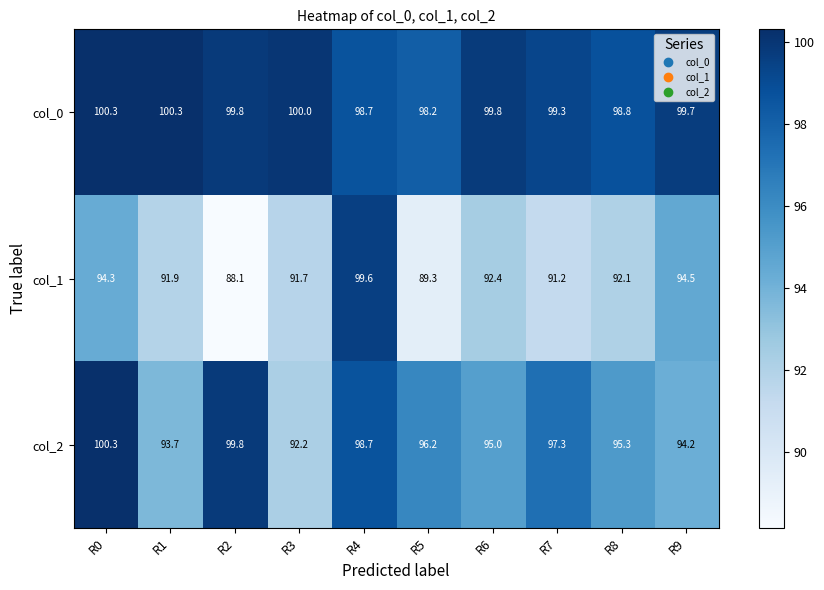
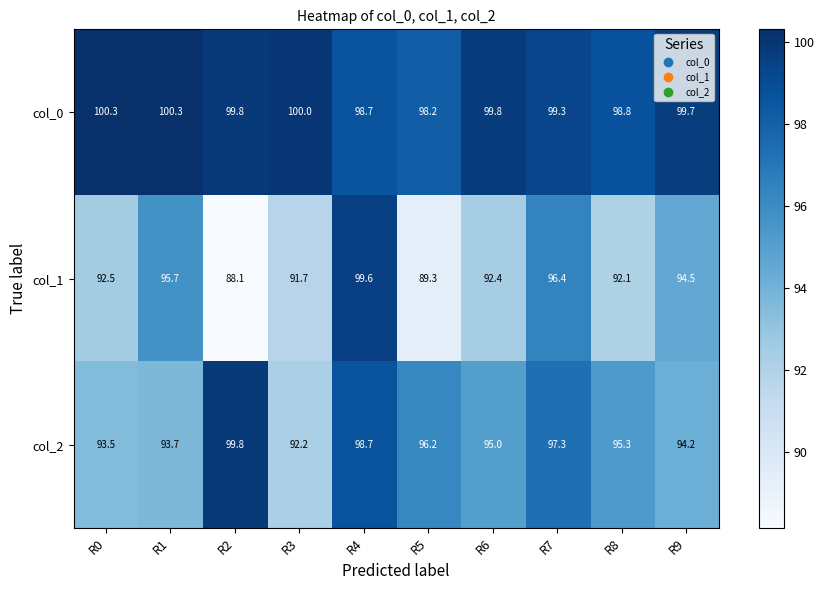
  {
    "col_0": {
      "R0": 100.3,
      "R1": 100.3,
      "R2": 99.8,
      "R3": 100.0,
      "R4": 98.7,
      "R5": 98.2,
      "R6": 99.8,
      "R7": 99.3,
      "R8": 98.8,
      "R9": 99.7
    },
    "col_1": {
-     "R0": 94.3,
-     "R1": 91.9,
+     "R0": 92.5,
+     "R1": 95.7,
      "R2": 88.1,
      "R3": 91.7,
      "R4": 99.6,
      "R5": 89.3,
      "R6": 92.4,
-     "R7": 91.2,
+     "R7": 96.4,
      "R8": 92.1,
      "R9": 94.5
    },
    "col_2": {
-     "R0": 100.3,
+     "R0": 93.5,
      "R1": 93.7,
      "R2": 99.8,
      "R3": 92.2,
      "R4": 98.7,
      "R5": 96.2,
      "R6": 95.0,
      "R7": 97.3,
      "R8": 95.3,
      "R9": 94.2
    }
  }
